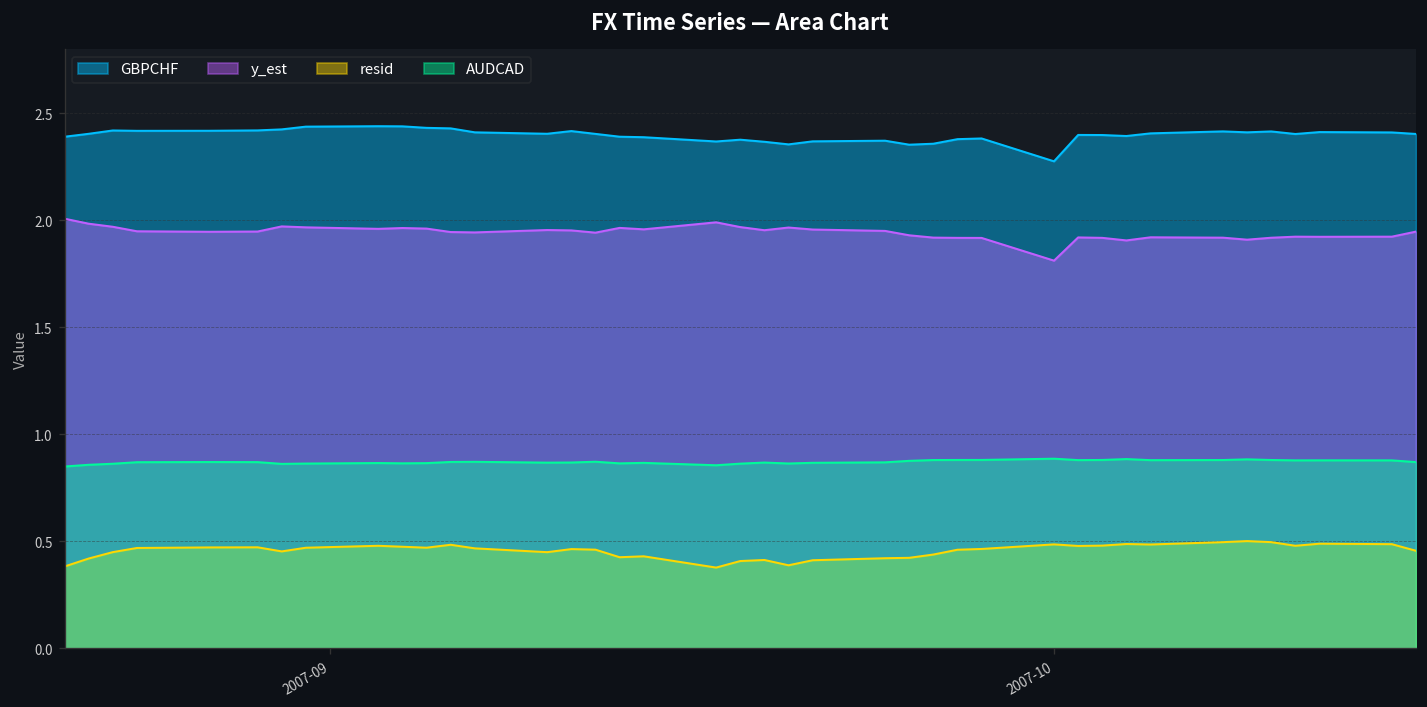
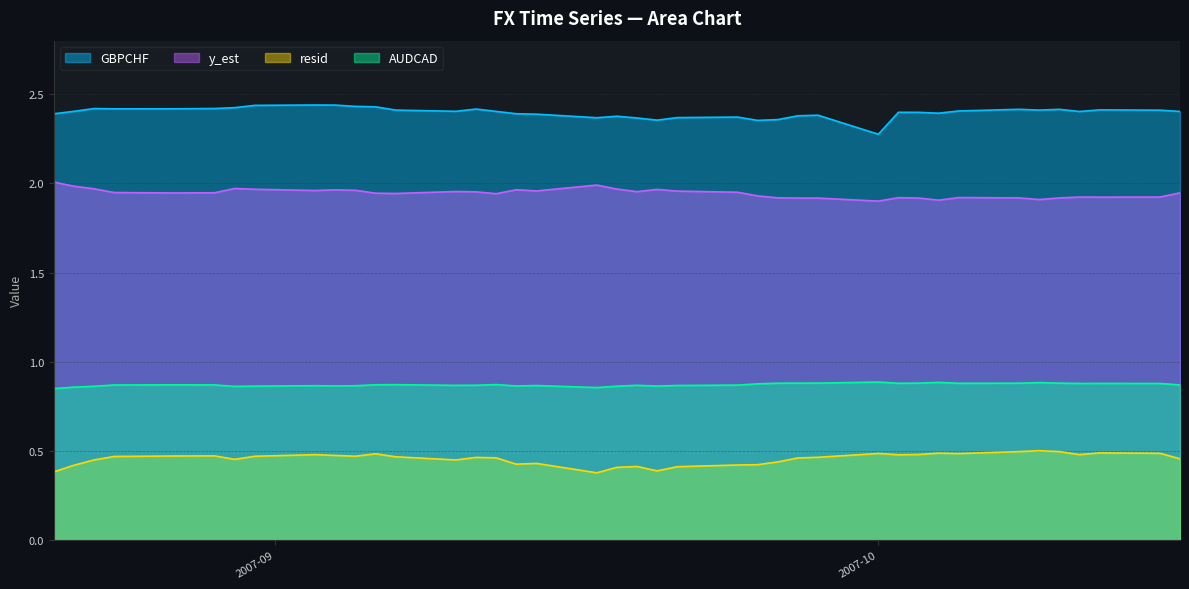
  {
    "GBPCHF": {
      "2007-10": 2.28
    },
    "y_est": {
-     "2007-10": 1.81
+     "2007-10": 1.90
    },
    "resid": {
      "2007-10": 0.49
    },
    "AUDCAD": {
      "2007-10": 0.89
    }
  }
